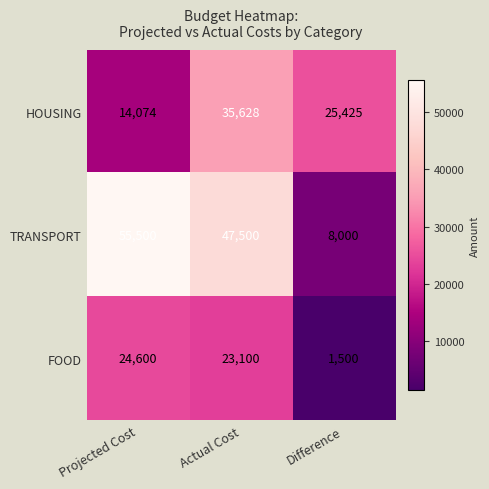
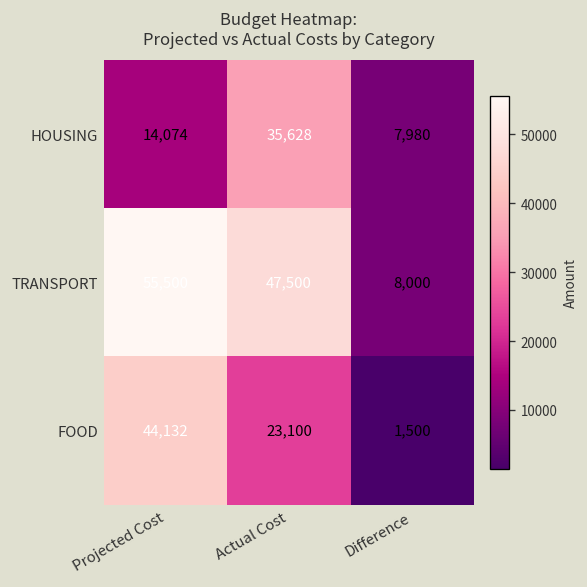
  {
    "HOUSING": {
      "Projected Cost": "14,074",
      "Actual Cost": "35,628",
-     "Difference": "25,425"
+     "Difference": "7,980"
    },
    "TRANSPORT": {
      "Difference": "8,000"
    },
    "FOOD": {
-     "Projected Cost": "24,600",
+     "Projected Cost": "44,132",
      "Actual Cost": "23,100",
      "Difference": "1,500"
    }
  }
